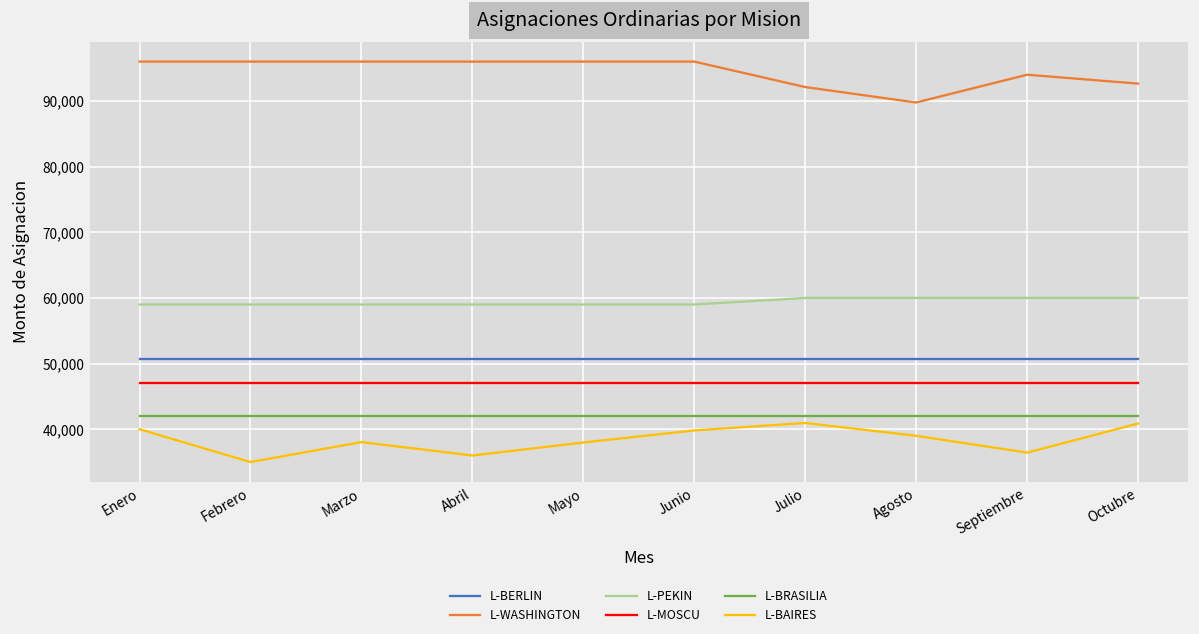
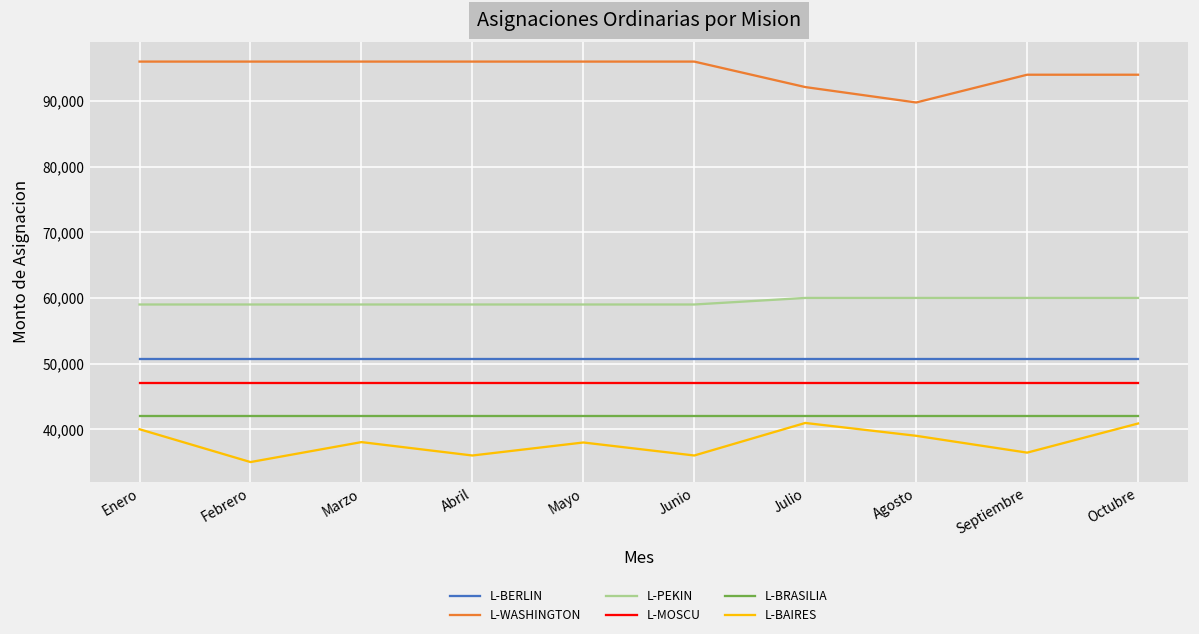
  {
    "L-BERLIN": {
      "Enero": "51,000",
      "Febrero": "51,000",
      "Marzo": "51,000",
      "Abril": "51,000",
      "Mayo": "51,000",
      "Junio": "51,000",
      "Julio": "51,000",
      "Agosto": "51,000",
      "Septiembre": "51,000",
      "Octubre": "51,000"
    },
    "L-WASHINGTON": {
      "Enero": "96,000",
      "Febrero": "96,000",
      "Marzo": "96,000",
      "Abril": "96,000",
      "Mayo": "96,000",
      "Junio": "96,000",
      "Julio": "92,000",
      "Agosto": "90,000",
      "Septiembre": "94,000",
-     "Octubre": "93,000"
+     "Octubre": "94,000"
    },
    "L-PEKIN": {
      "Enero": "59,000",
      "Febrero": "59,000",
      "Marzo": "59,000",
      "Abril": "59,000",
      "Mayo": "59,000",
      "Junio": "59,000",
      "Julio": "60,000",
      "Agosto": "60,000",
      "Septiembre": "60,000",
      "Octubre": "60,000"
    },
    "L-MOSCU": {
      "Enero": "47,000",
      "Febrero": "47,000",
      "Marzo": "47,000",
      "Abril": "47,000",
      "Mayo": "47,000",
      "Junio": "47,000",
      "Julio": "47,000",
      "Agosto": "47,000",
      "Septiembre": "47,000",
      "Octubre": "47,000"
    },
    "L-BRASILIA": {
      "Enero": "42,000",
      "Febrero": "42,000",
      "Marzo": "42,000",
      "Abril": "42,000",
      "Mayo": "42,000",
      "Junio": "42,000",
      "Julio": "42,000",
      "Agosto": "42,000",
      "Septiembre": "42,000",
      "Octubre": "42,000"
    },
    "L-BAIRES": {
      "Enero": "40,000",
      "Febrero": "35,000",
      "Marzo": "38,000",
      "Abril": "36,000",
      "Mayo": "38,000",
-     "Junio": "40,000",
+     "Junio": "36,000",
      "Julio": "41,000",
      "Agosto": "39,000",
      "Septiembre": "36,000",
      "Octubre": "41,000"
    }
  }
